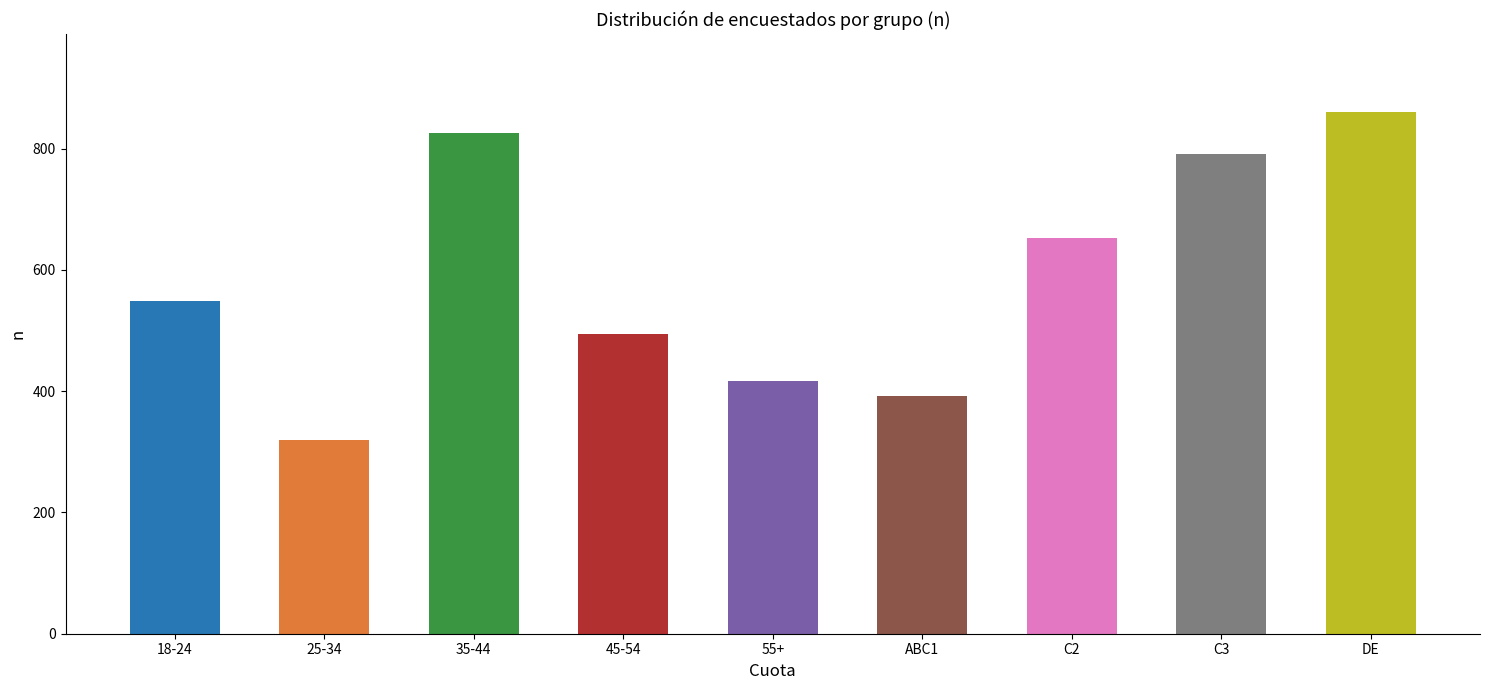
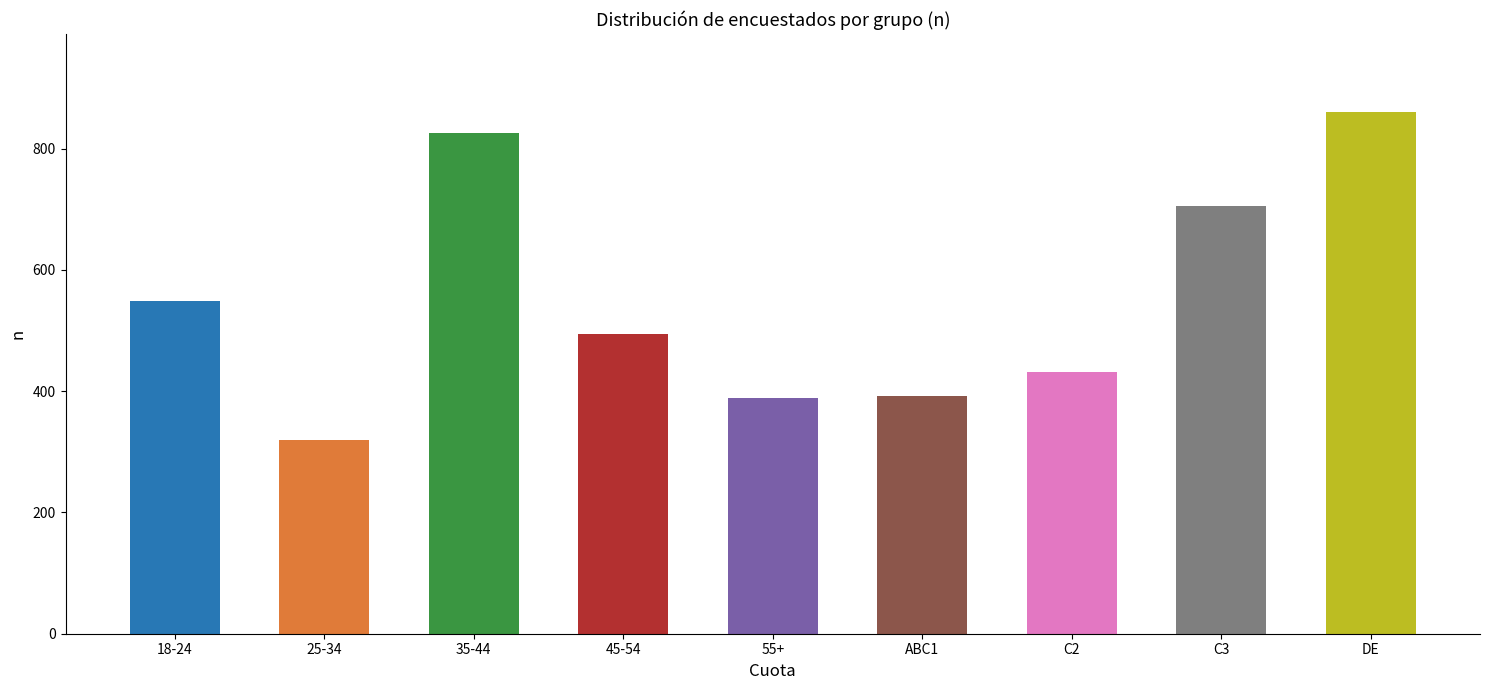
  {
    "18-24": 550,
    "25-34": 320,
    "35-44": 830,
    "45-54": 500,
-   "55+": 420,
+   "55+": 390,
    "ABC1": 390,
-   "C2": 650,
-   "C3": 790,
+   "C2": 430,
+   "C3": 710,
    "DE": 860
  }
